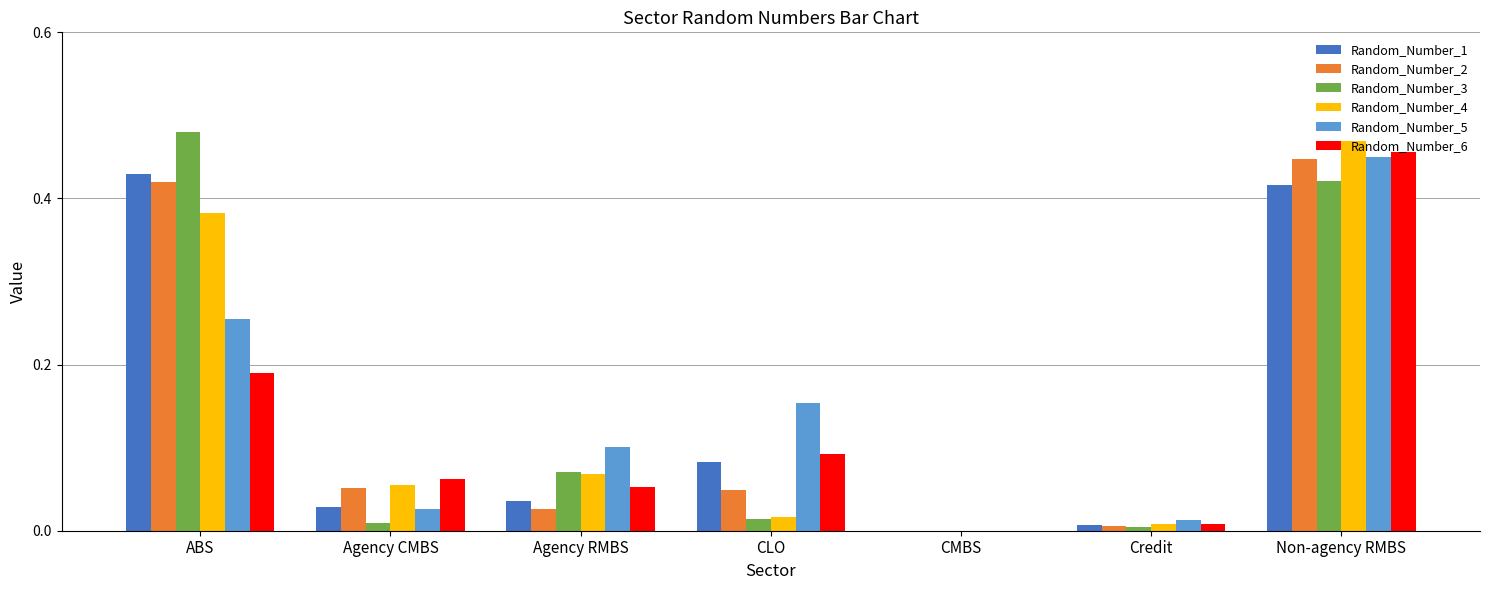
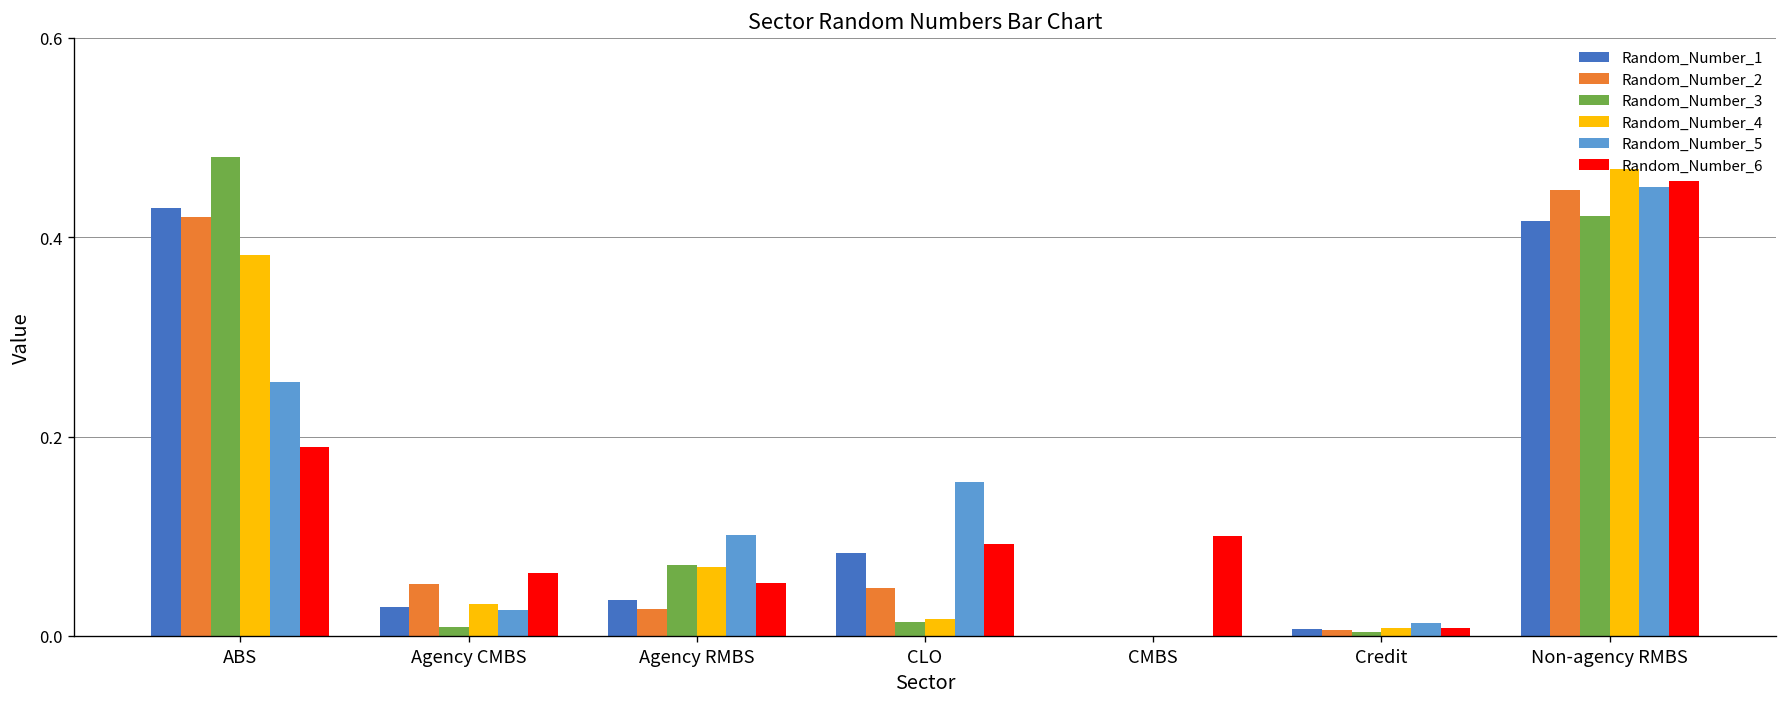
  {
    "Random_Number_2": {
      "ABS": 0.42,
      "Agency CMBS": 0.05,
      "Agency RMBS": 0.03,
      "CLO": 0.05,
      "CMBS": 0.00,
      "Credit": 0.01,
      "Non-agency RMBS": 0.45
    },
    "Random_Number_3": {
      "ABS": 0.48,
      "Agency CMBS": 0.01,
      "Agency RMBS": 0.07,
      "CLO": 0.01,
      "CMBS": 0.00,
      "Credit": 0.00,
      "Non-agency RMBS": 0.42
    },
    "Random_Number_4": {
      "ABS": 0.38,
-     "Agency CMBS": 0.05,
+     "Agency CMBS": 0.03,
      "Agency RMBS": 0.07,
      "CLO": 0.02,
      "CMBS": 0.00,
      "Credit": 0.01,
      "Non-agency RMBS": 0.47
    },
    "Random_Number_6": {
      "ABS": 0.19,
      "Agency CMBS": 0.06,
      "Agency RMBS": 0.05,
      "CLO": 0.09,
-     "CMBS": 0.0,
+     "CMBS": 0.1,
      "Credit": 0.01,
      "Non-agency RMBS": 0.46
    }
  }
